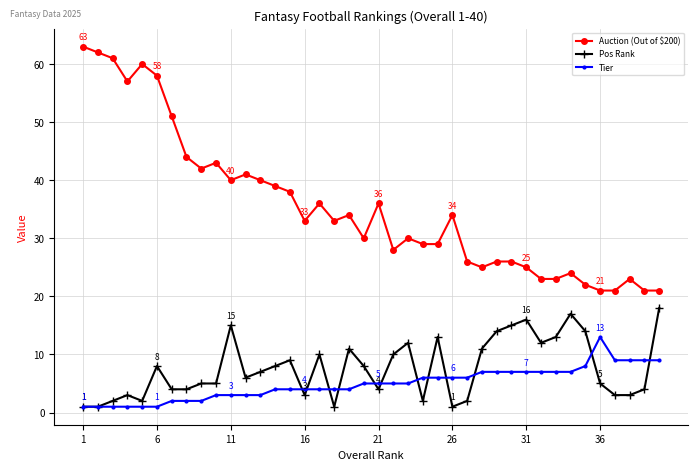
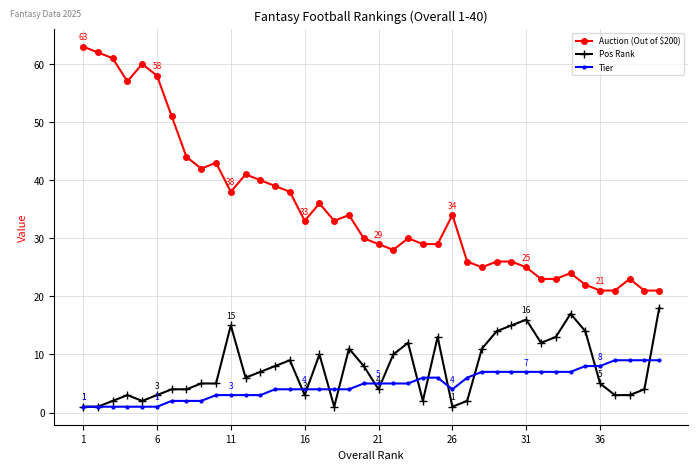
  {
    "Auction (Out of $200)": {
      "1": 63,
      "6": 58,
-     "11": 40,
+     "11": 38,
      "16": 33,
-     "21": 36,
+     "21": 29,
      "26": 34,
      "31": 25,
      "36": 21
    },
    "Pos Rank": {
-     "6": 8,
+     "6": 3,
      "11": 15,
      "26": 1,
      "31": 16,
      "36": 5
    },
    "Tier": {
      "6": 1,
      "11": 3,
-     "26": 6,
+     "26": 4,
      "31": 7,
-     "36": 13
+     "36": 8
    }
  }
